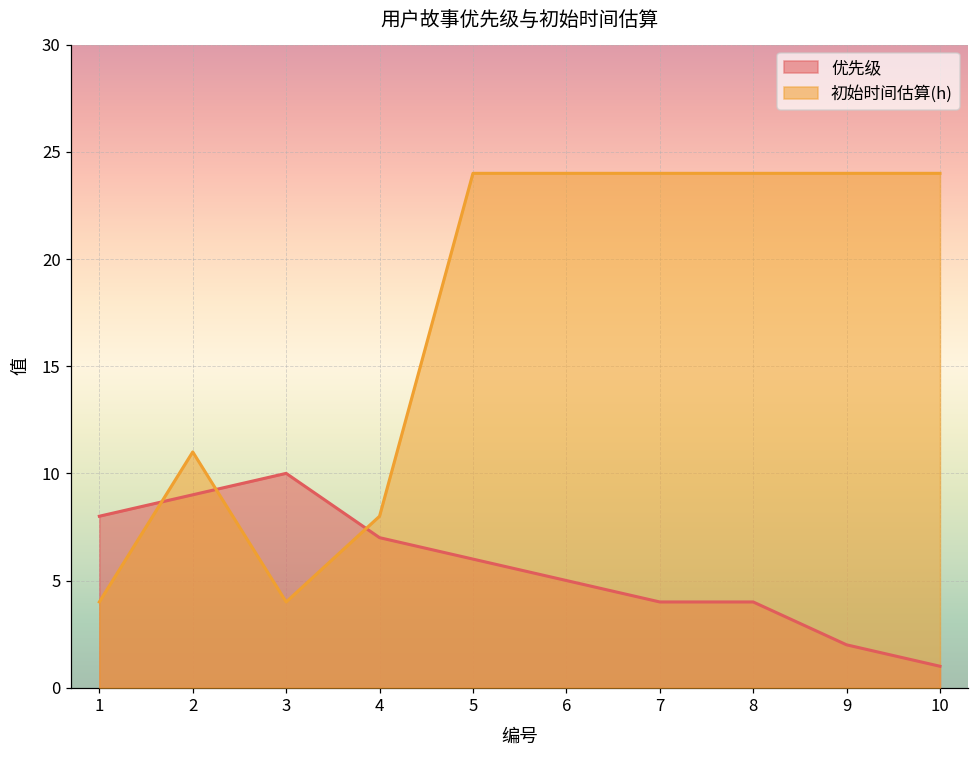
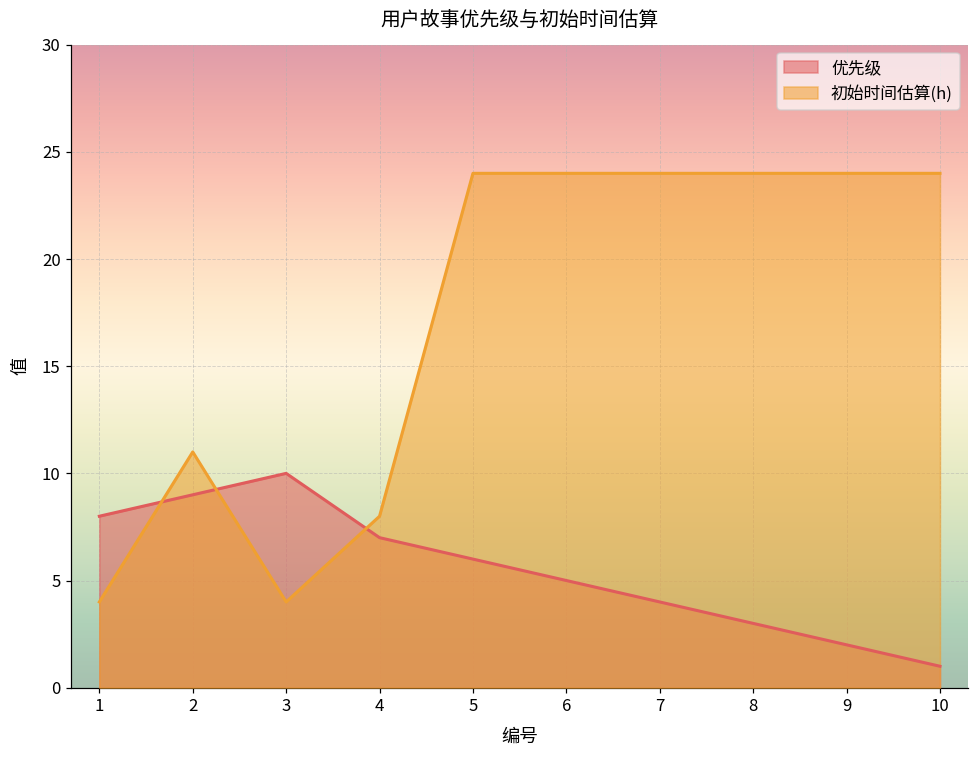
  {
    "优先级": {
      "1": 8,
      "2": 9,
      "3": 10,
      "4": 7,
      "5": 6,
      "6": 5,
      "7": 4,
-     "8": 4,
+     "8": 3,
      "9": 2,
      "10": 1
    },
    "初始时间估算(h)": {
      "1": 4,
      "2": 11,
      "3": 4,
      "4": 8,
      "5": 24,
      "6": 24,
      "7": 24,
      "8": 24,
      "9": 24,
      "10": 24
    }
  }
